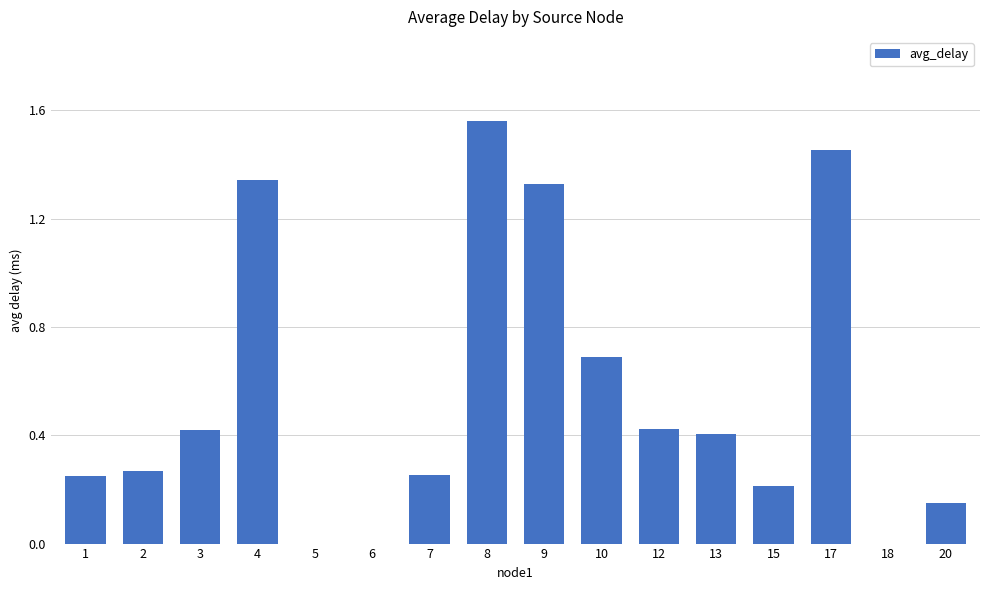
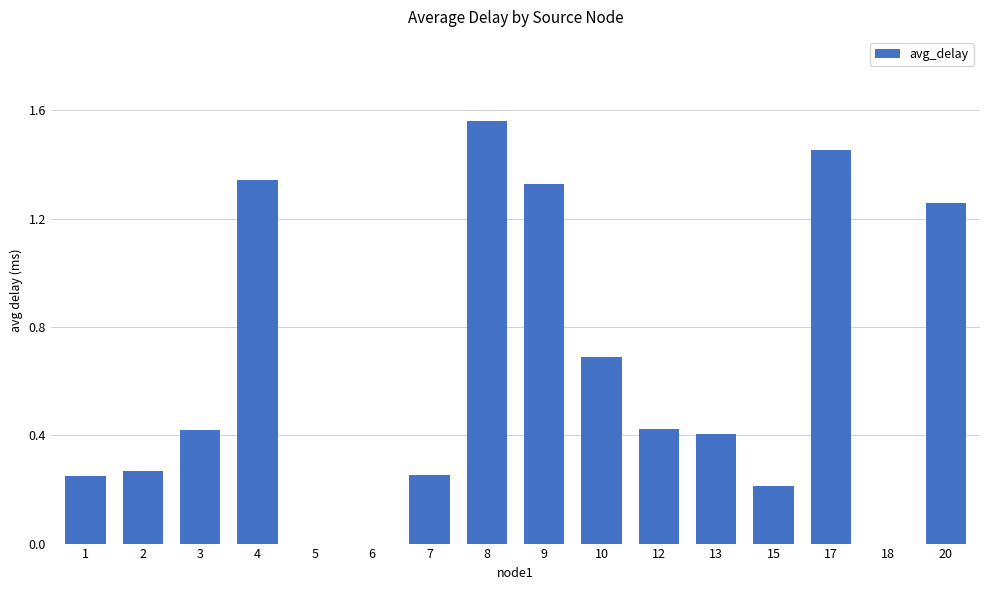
  {
    "1": 0.25,
    "2": 0.27,
    "3": 0.42,
    "4": 1.34,
    "5": 0.00,
    "6": 0.00,
    "7": 0.25,
    "8": 1.56,
    "9": 1.33,
    "10": 0.69,
    "12": 0.42,
    "13": 0.40,
    "15": 0.21,
    "17": 1.45,
    "18": 0.00,
-   "20": 0.15
+   "20": 1.26
  }
